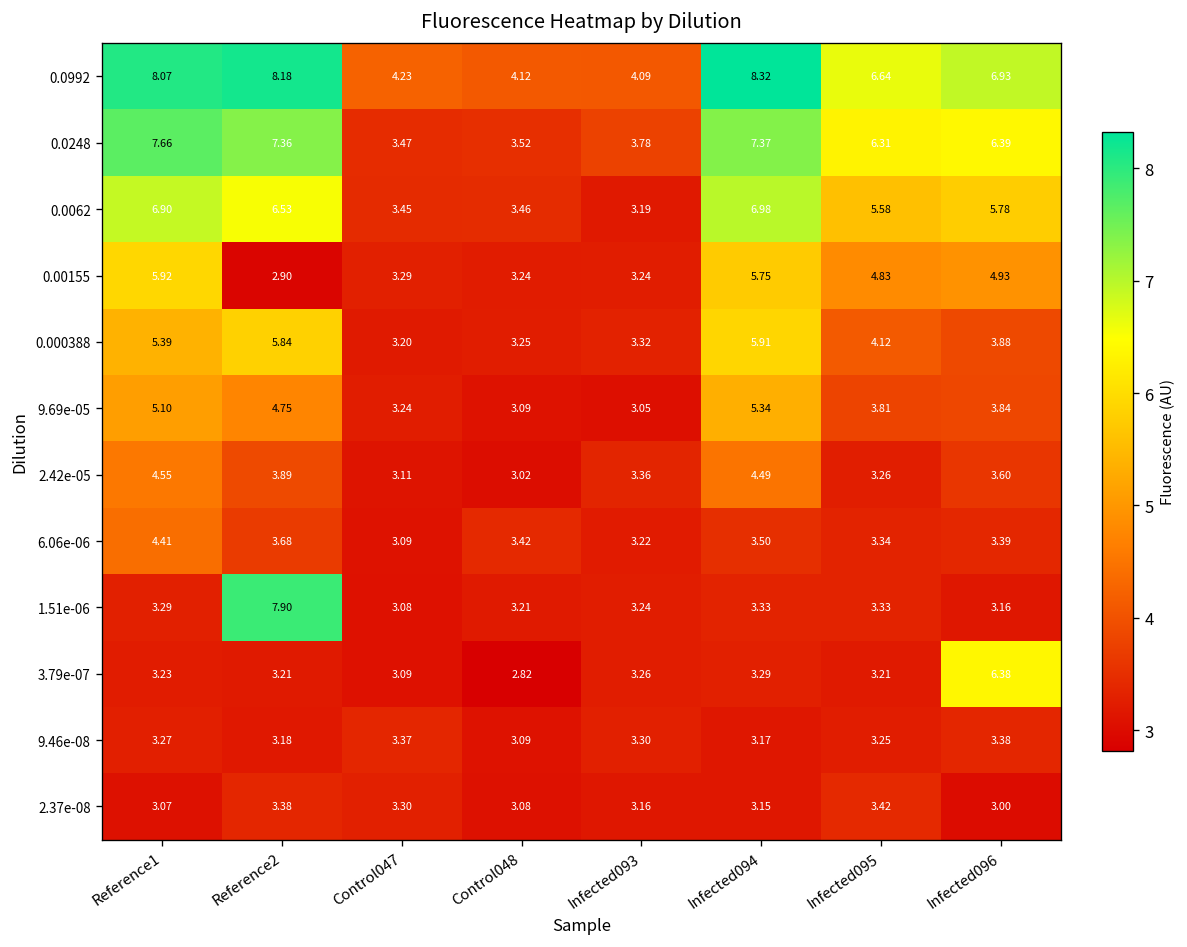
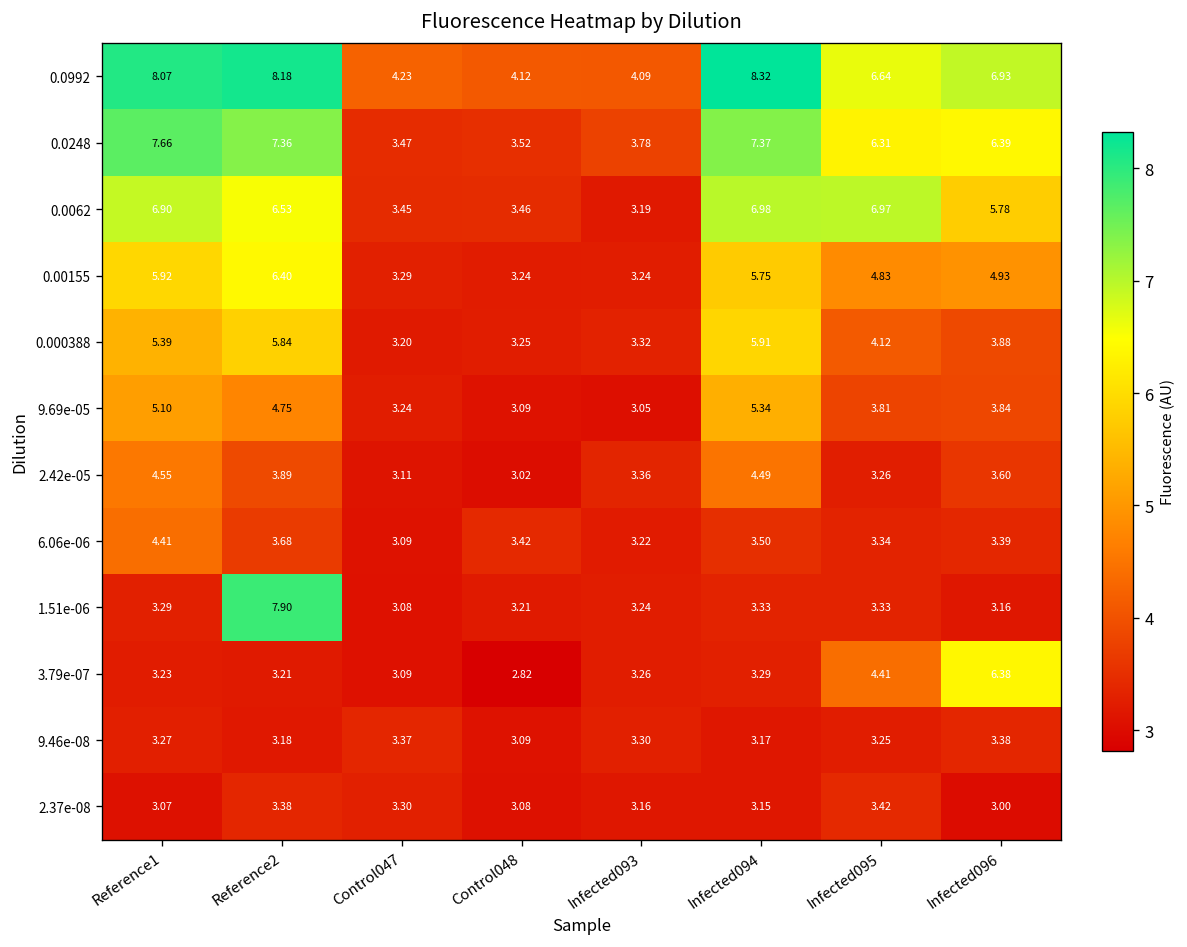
  {
    "0.0992": {
      "Reference1": 8.07,
      "Reference2": 8.18,
      "Control047": 4.23,
      "Control048": 4.12,
      "Infected093": 4.09,
      "Infected094": 8.32,
      "Infected095": 6.64,
      "Infected096": 6.93
    },
    "0.0248": {
      "Reference1": 7.66,
      "Reference2": 7.36,
      "Control047": 3.47,
      "Control048": 3.52,
      "Infected093": 3.78,
      "Infected094": 7.37,
      "Infected095": 6.31,
      "Infected096": 6.39
    },
    "0.0062": {
      "Reference1": 6.90,
      "Reference2": 6.53,
      "Control047": 3.45,
      "Control048": 3.46,
      "Infected093": 3.19,
      "Infected094": 6.98,
-     "Infected095": 5.58,
+     "Infected095": 6.97,
      "Infected096": 5.78
    },
    "0.00155": {
      "Reference1": 5.92,
-     "Reference2": 2.90,
+     "Reference2": 6.40,
      "Control047": 3.29,
      "Control048": 3.24,
      "Infected093": 3.24,
      "Infected094": 5.75,
      "Infected095": 4.83,
      "Infected096": 4.93
    },
    "0.000388": {
      "Reference1": 5.39,
      "Reference2": 5.84,
      "Control047": 3.20,
      "Control048": 3.25,
      "Infected093": 3.32,
      "Infected094": 5.91,
      "Infected095": 4.12,
      "Infected096": 3.88
    },
    "9.69e-05": {
      "Reference1": 5.10,
      "Reference2": 4.75,
      "Control047": 3.24,
      "Control048": 3.09,
      "Infected093": 3.05,
      "Infected094": 5.34,
      "Infected095": 3.81,
      "Infected096": 3.84
    },
    "2.42e-05": {
      "Reference1": 4.55,
      "Reference2": 3.89,
      "Control047": 3.11,
      "Control048": 3.02,
      "Infected093": 3.36,
      "Infected094": 4.49,
      "Infected095": 3.26,
      "Infected096": 3.60
    },
    "6.06e-06": {
      "Reference1": 4.41,
      "Reference2": 3.68,
      "Control047": 3.09,
      "Control048": 3.42,
      "Infected093": 3.22,
      "Infected094": 3.50,
      "Infected095": 3.34,
      "Infected096": 3.39
    },
    "1.51e-06": {
      "Reference1": 3.29,
      "Reference2": 7.90,
      "Control047": 3.08,
      "Control048": 3.21,
      "Infected093": 3.24,
      "Infected094": 3.33,
      "Infected095": 3.33,
      "Infected096": 3.16
    },
    "3.79e-07": {
      "Reference1": 3.23,
      "Reference2": 3.21,
      "Control047": 3.09,
      "Control048": 2.82,
      "Infected093": 3.26,
      "Infected094": 3.29,
-     "Infected095": 3.21,
+     "Infected095": 4.41,
      "Infected096": 6.38
    },
    "9.46e-08": {
      "Reference1": 3.27,
      "Reference2": 3.18,
      "Control047": 3.37,
      "Control048": 3.09,
      "Infected093": 3.30,
      "Infected094": 3.17,
      "Infected095": 3.25,
      "Infected096": 3.38
    },
    "2.37e-08": {
      "Reference1": 3.07,
      "Reference2": 3.38,
      "Control047": 3.30,
      "Control048": 3.08,
      "Infected093": 3.16,
      "Infected094": 3.15,
      "Infected095": 3.42,
      "Infected096": 3.00
    }
  }
